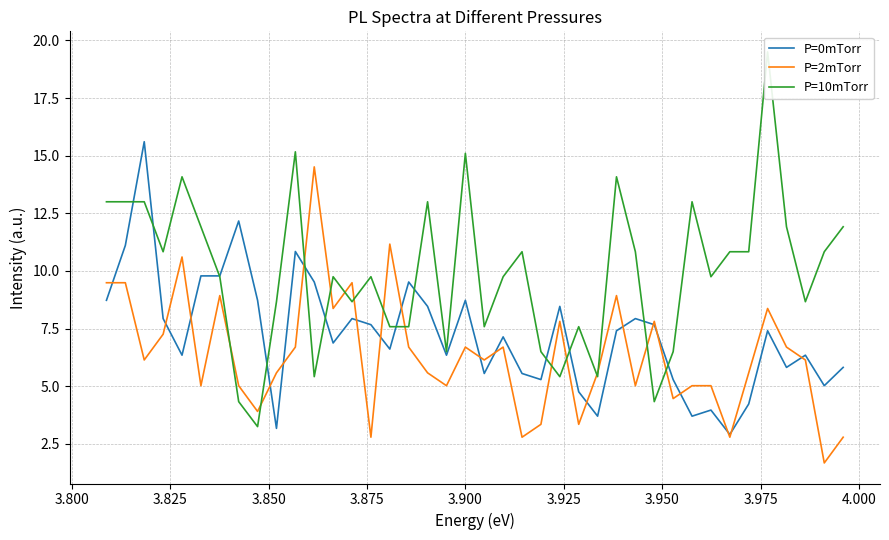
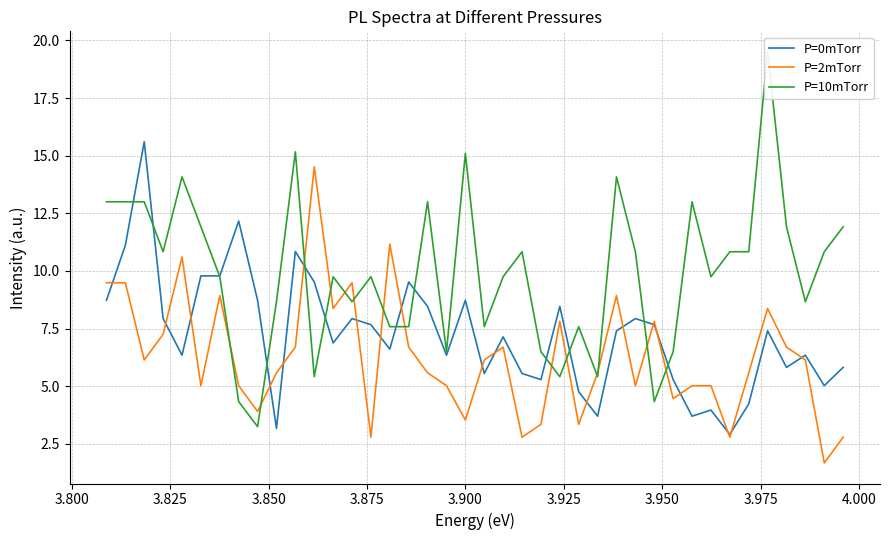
  {
    "P=0mTorr": {
      "3.900": 8.7
    },
    "P=2mTorr": {
-     "3.900": 6.7
+     "3.900": 3.5
    },
    "P=10mTorr": {
      "3.900": 15.1
    }
  }
